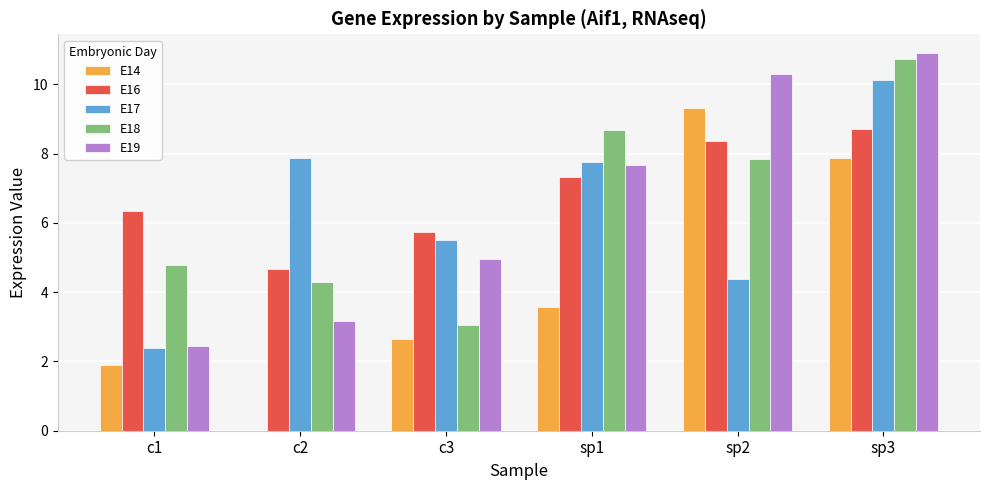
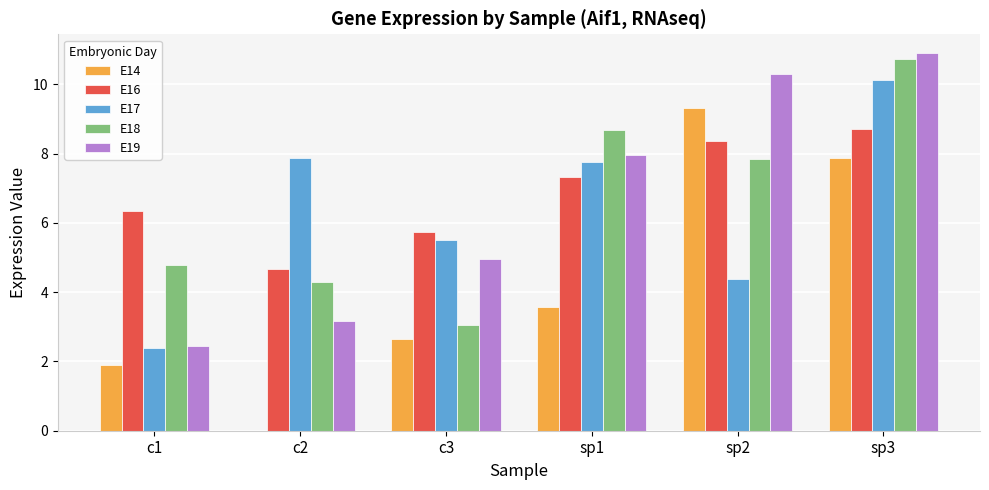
  {
    "E14": {
      "c1": 1.9,
      "c2": 0.0,
      "c3": 2.6,
      "sp1": 3.6,
      "sp2": 9.3,
      "sp3": 7.9
    },
    "E16": {
      "c1": 6.3,
      "c2": 4.7,
      "c3": 5.7,
      "sp1": 7.3,
      "sp2": 8.4,
      "sp3": 8.7
    },
    "E17": {
      "c1": 2.4,
      "c2": 7.9,
      "c3": 5.5,
      "sp1": 7.7,
      "sp2": 4.4,
      "sp3": 10.1
    },
    "E18": {
      "c1": 4.8,
      "c2": 4.3,
      "c3": 3.0,
      "sp1": 8.7,
      "sp2": 7.9,
      "sp3": 10.7
    },
    "E19": {
      "c1": 2.5,
      "c2": 3.2,
      "c3": 5.0,
-     "sp1": 7.7,
+     "sp1": 7.9,
      "sp2": 10.3,
      "sp3": 10.9
    }
  }
